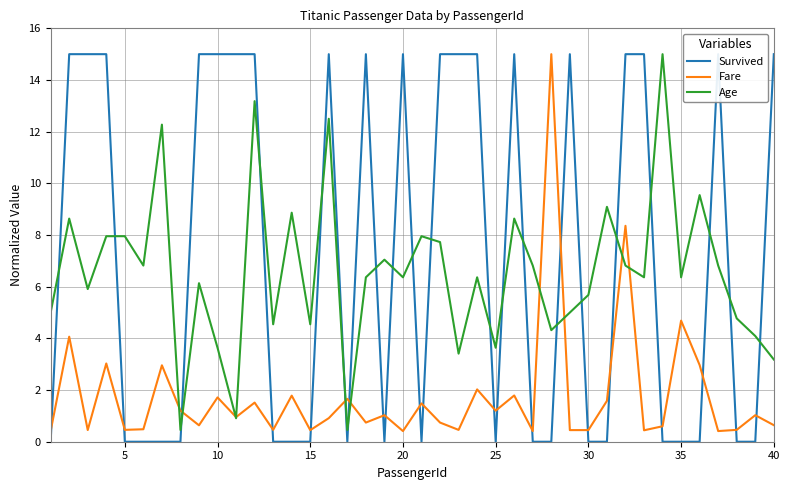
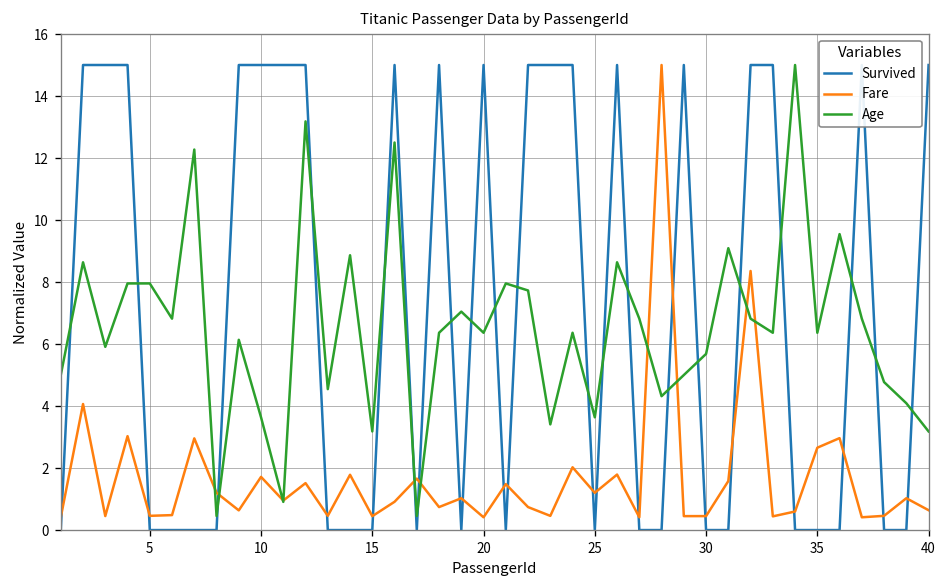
  {
    "Survived": {
      "5": 0.0,
      "10": 15.0,
      "15": 0.0,
      "20": 15.0,
      "25": 0.0,
      "30": 0.0,
      "35": 0.0,
      "40": 15.0
    },
    "Fare": {
      "5": 0.5,
      "10": 1.7,
      "15": 0.4,
      "20": 0.4,
      "25": 1.2,
      "30": 0.5,
-     "35": 4.7,
+     "35": 2.7,
      "40": 0.6
    },
    "Age": {
      "5": 8.0,
      "10": 3.6,
-     "15": 4.5,
+     "15": 3.2,
      "20": 6.4,
      "25": 3.6,
      "30": 5.7,
      "35": 6.4,
      "40": 3.2
    }
  }
